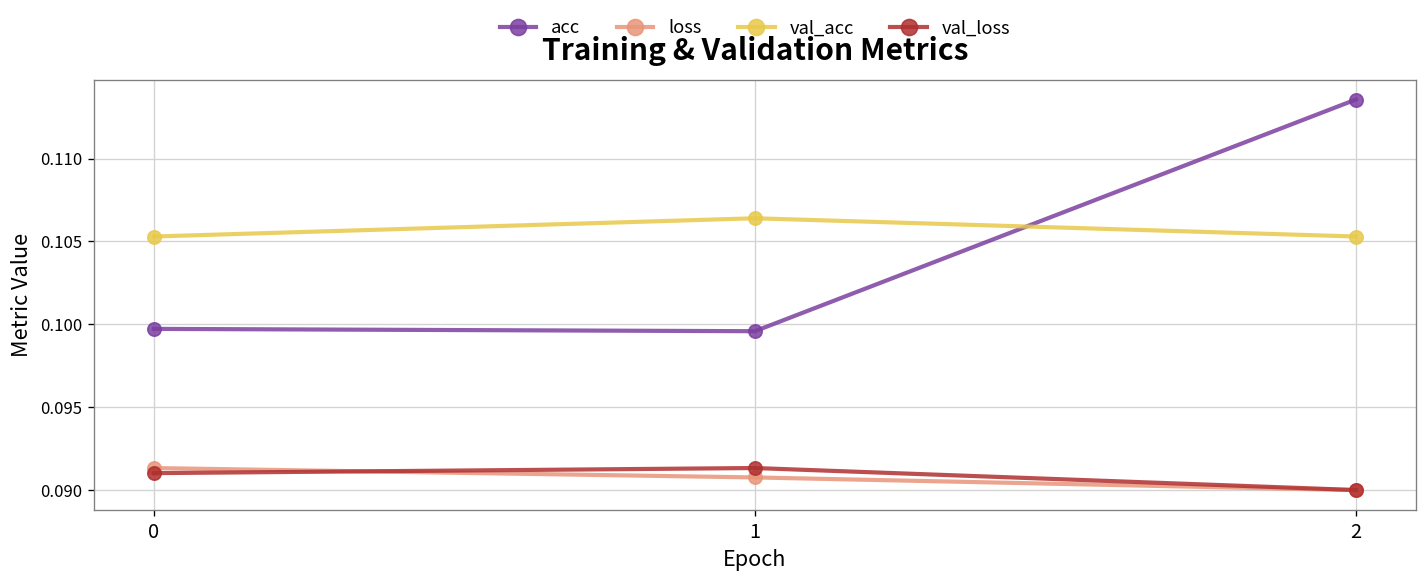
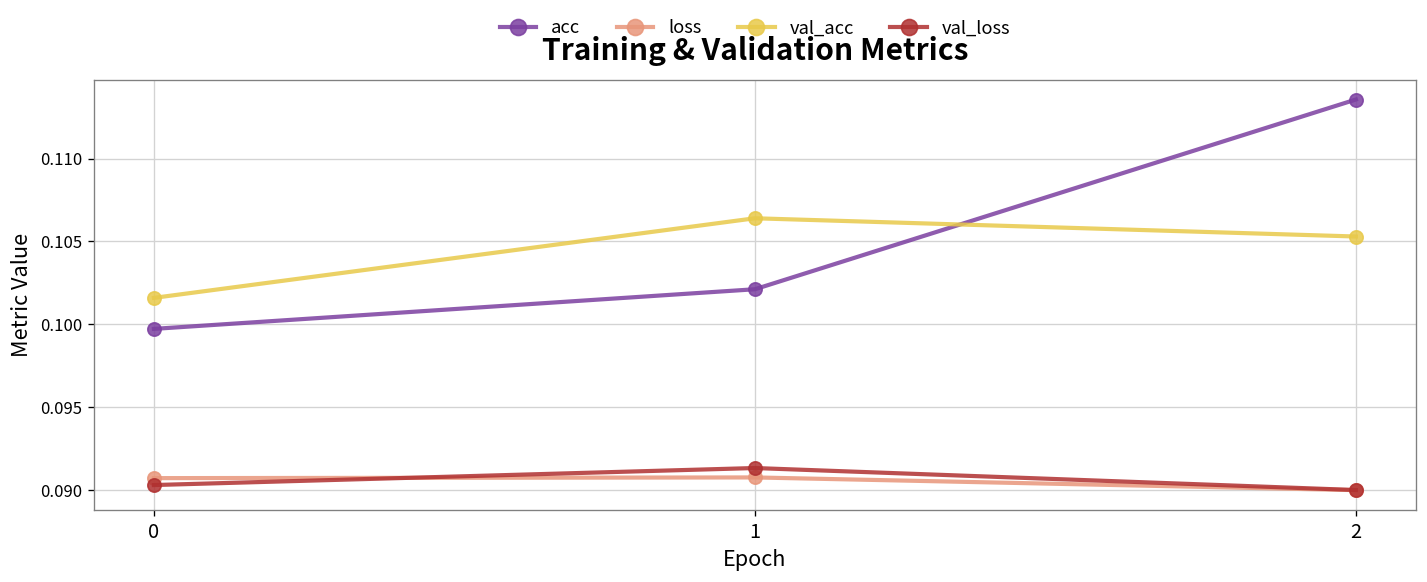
  {
    "acc": {
      "0": 0.0997,
-     "1": 0.0996,
+     "1": 0.1021,
      "2": 0.1136
    },
    "loss": {
-     "0": 0.0913,
+     "0": 0.0907,
      "1": 0.0908
    },
    "val_acc": {
-     "0": 0.1053,
+     "0": 0.1016,
      "1": 0.1064,
      "2": 0.1053
    },
    "val_loss": {
-     "0": 0.0910,
+     "0": 0.0903,
      "1": 0.0913
    }
  }
